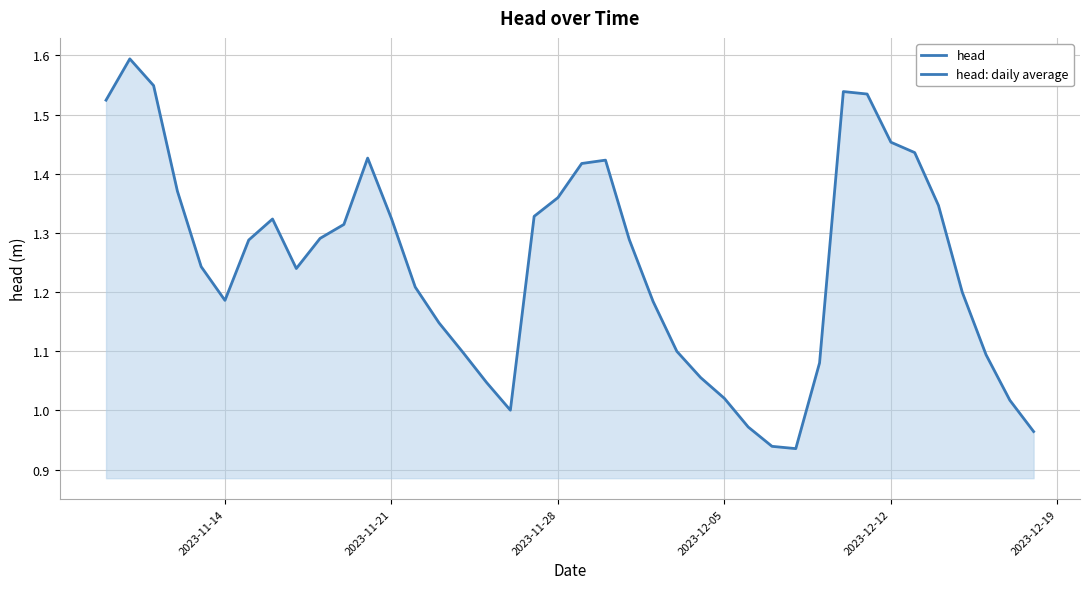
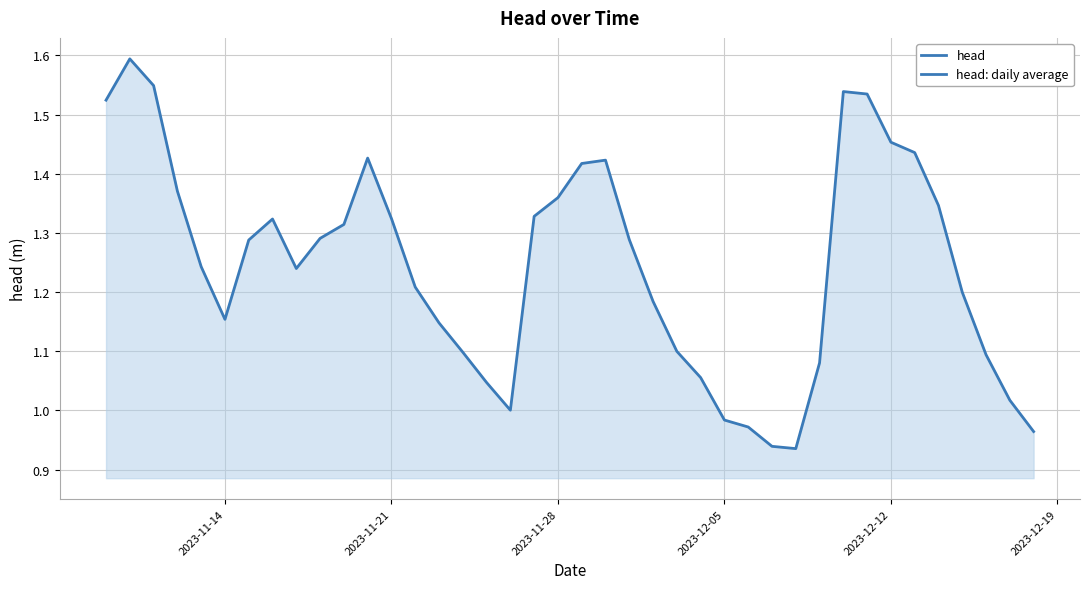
  {
-   "2023-11-14": 1.19,
+   "2023-11-14": 1.15,
    "2023-11-21": 1.32,
    "2023-11-28": 1.36,
-   "2023-12-05": 1.02,
+   "2023-12-05": 0.98,
    "2023-12-12": 1.45
  }
